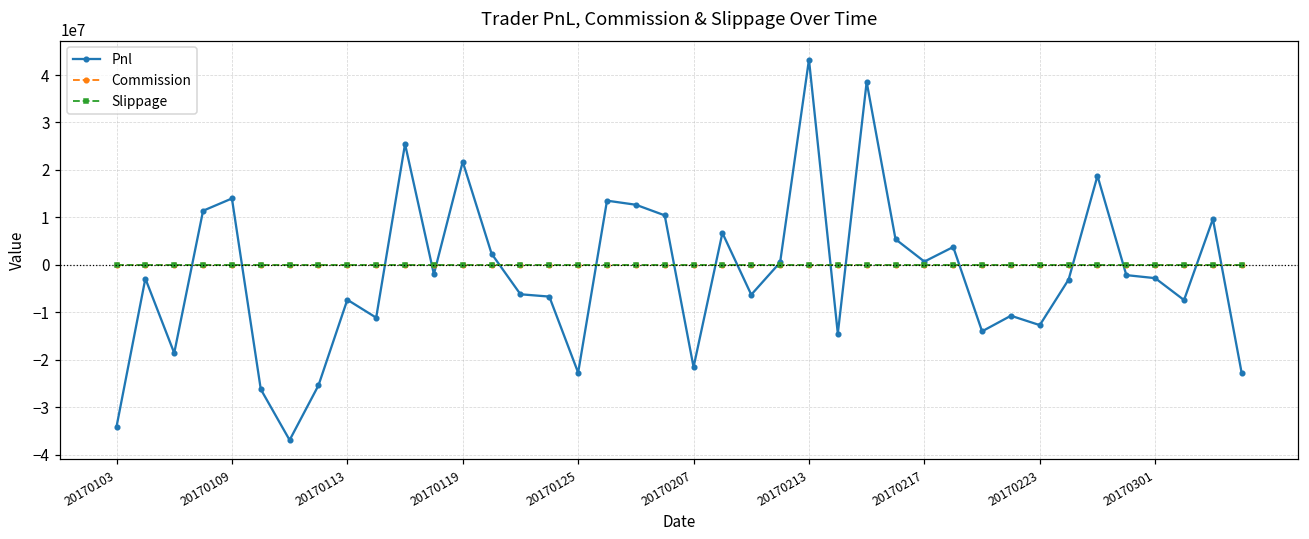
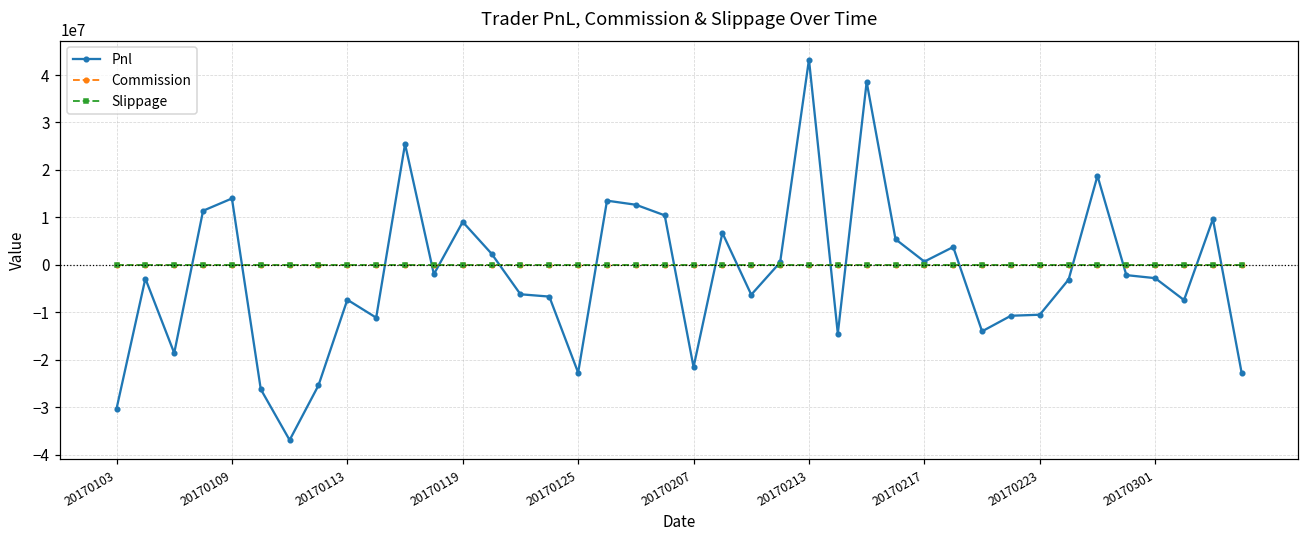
  {
    "Pnl": {
-     "20170103": -34000000,
+     "20170103": -30000000,
      "20170109": 14000000,
      "20170113": -7000000,
-     "20170119": 22000000,
+     "20170119": 9000000,
      "20170125": -23000000,
      "20170207": -22000000,
      "20170213": 43000000,
      "20170217": 1000000,
-     "20170223": -13000000,
+     "20170223": -11000000,
      "20170301": -3000000
    },
    "Slippage": {
      "20170103": 0,
      "20170109": 0,
      "20170113": 0,
      "20170119": 0,
      "20170125": 0,
      "20170207": 0,
      "20170213": 0,
      "20170217": 0,
      "20170223": 0,
      "20170301": 0
    }
  }
